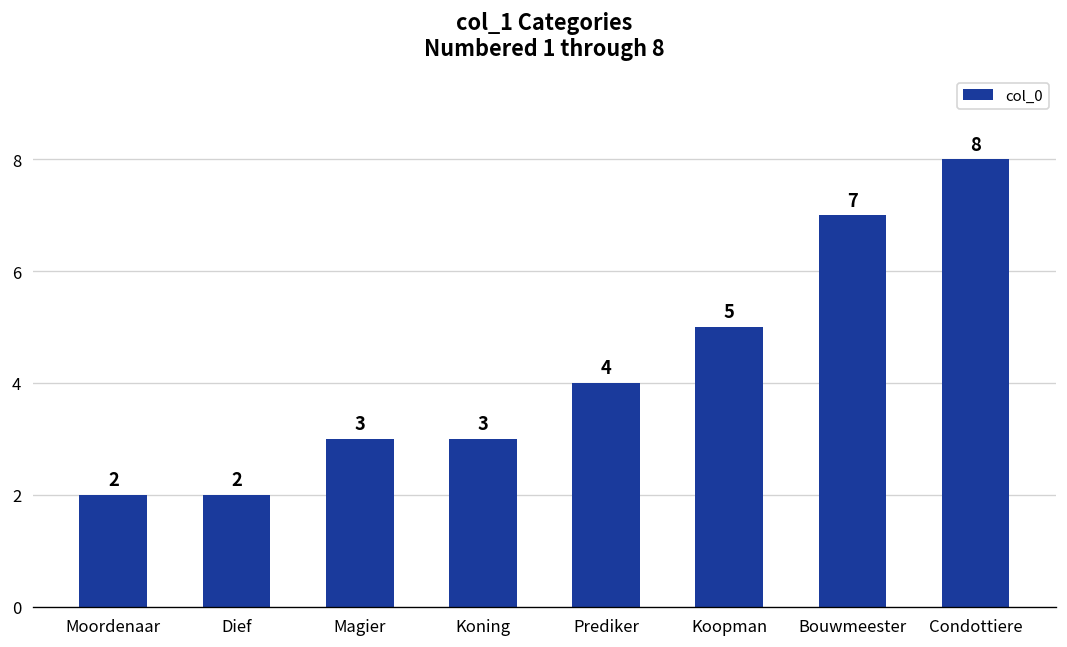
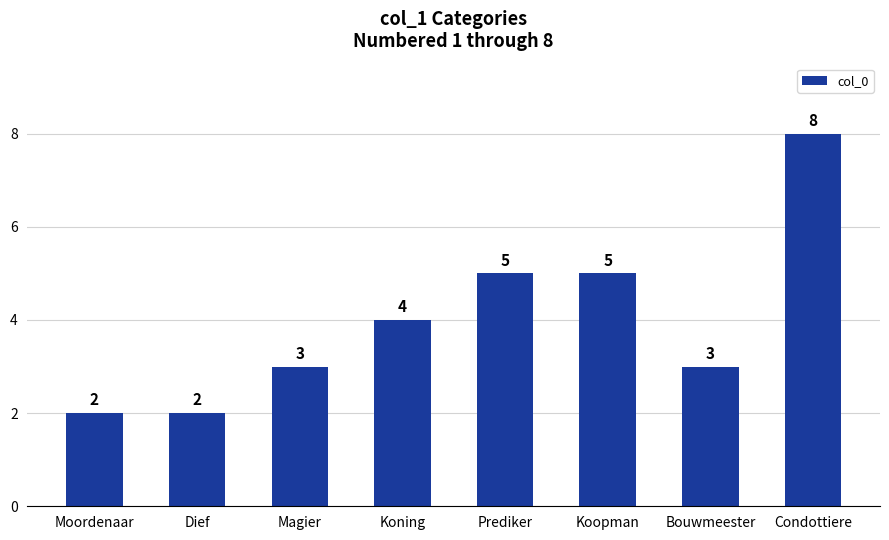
  {
    "Moordenaar": 2,
    "Dief": 2,
    "Magier": 3,
-   "Koning": 3,
-   "Prediker": 4,
+   "Koning": 4,
+   "Prediker": 5,
    "Koopman": 5,
-   "Bouwmeester": 7,
+   "Bouwmeester": 3,
    "Condottiere": 8
  }
